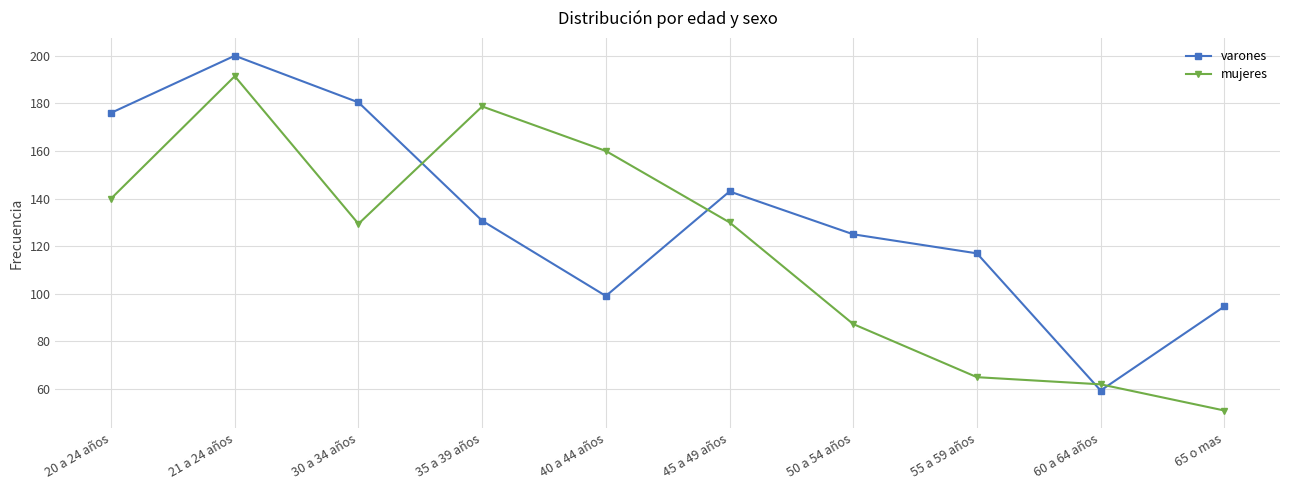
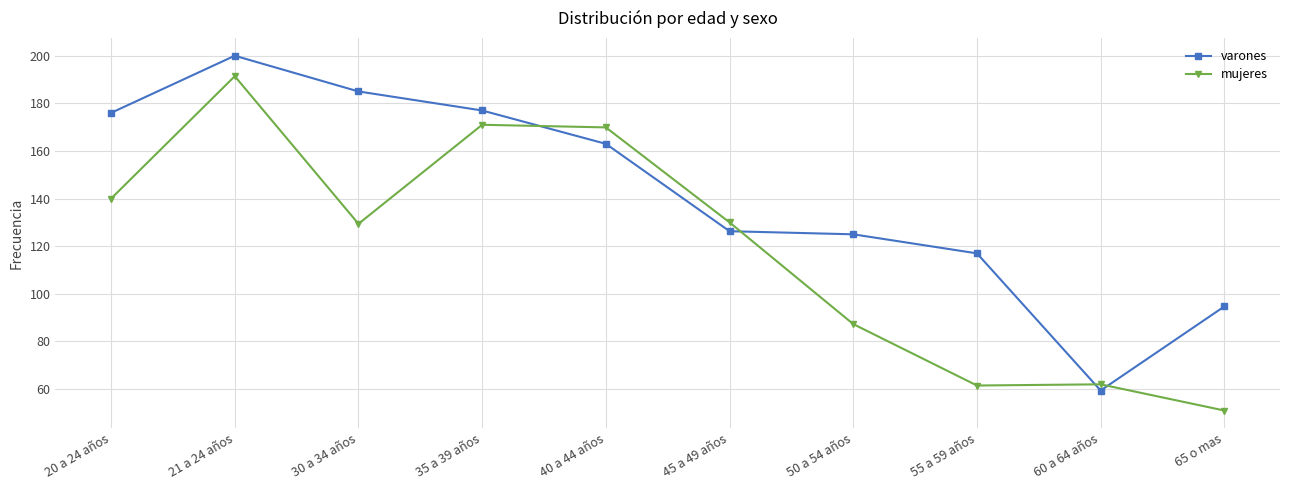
  {
    "varones": {
      "20 a 24 años": 176,
      "21 a 24 años": 200,
-     "30 a 34 años": 180,
-     "35 a 39 años": 131,
-     "40 a 44 años": 99,
-     "45 a 49 años": 143,
+     "30 a 34 años": 185,
+     "35 a 39 años": 177,
+     "40 a 44 años": 163,
+     "45 a 49 años": 126,
      "50 a 54 años": 125,
      "55 a 59 años": 117,
      "60 a 64 años": 59,
      "65 o mas": 95
    },
    "mujeres": {
      "20 a 24 años": 140,
      "21 a 24 años": 191,
      "30 a 34 años": 129,
-     "35 a 39 años": 179,
-     "40 a 44 años": 160,
+     "35 a 39 años": 171,
+     "40 a 44 años": 170,
      "45 a 49 años": 130,
      "50 a 54 años": 87,
-     "55 a 59 años": 65,
+     "55 a 59 años": 62,
      "60 a 64 años": 62,
      "65 o mas": 51
    }
  }
